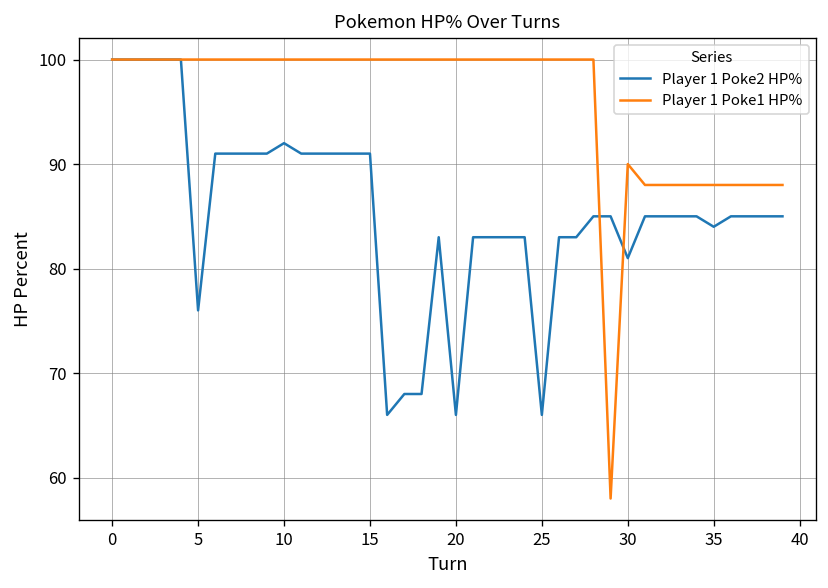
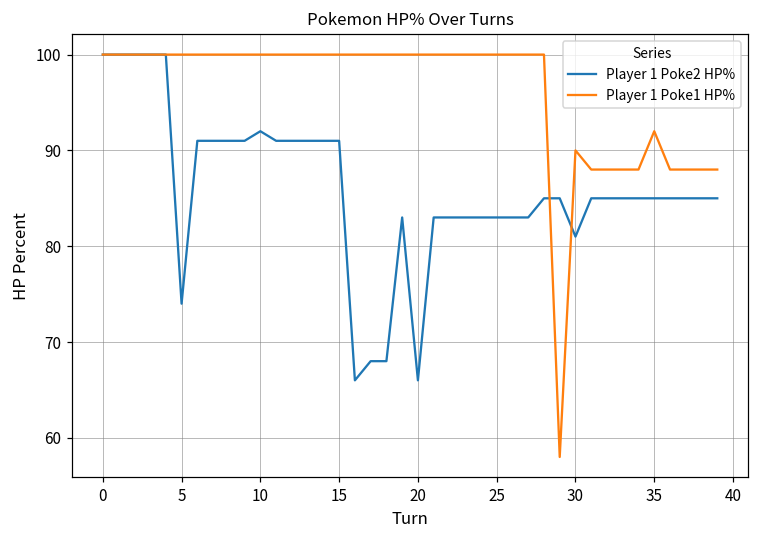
  {
    "Player 1 Poke2 HP%": {
-     "5": 76,
+     "5": 74,
      "10": 92,
      "15": 91,
      "20": 66,
-     "25": 66,
+     "25": 83,
      "30": 81,
-     "35": 84
+     "35": 85
    },
    "Player 1 Poke1 HP%": {
      "5": 100,
      "10": 100,
      "15": 100,
      "20": 100,
      "25": 100,
      "30": 90,
-     "35": 88
+     "35": 92
    }
  }
